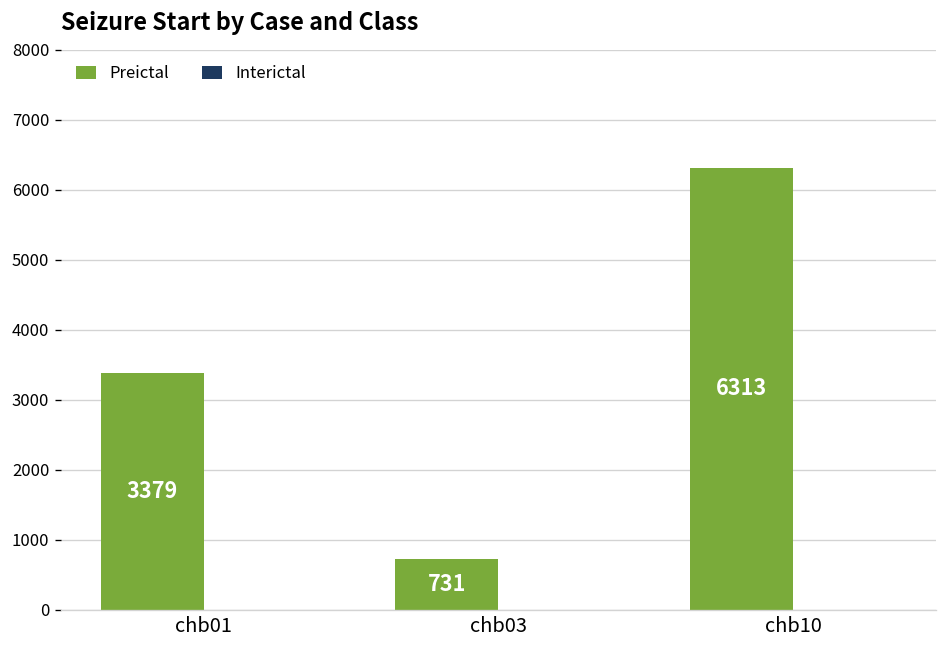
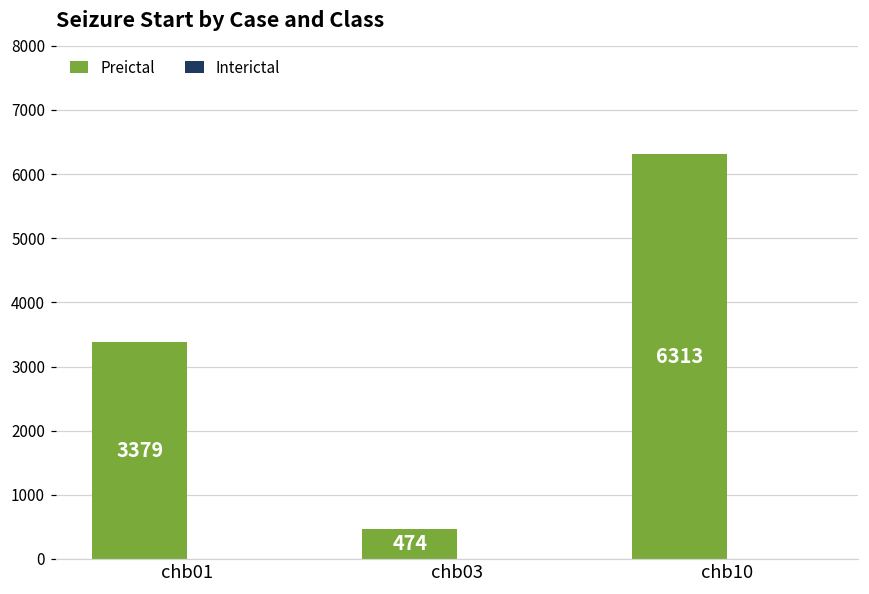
  {
    "Preictal": {
      "chb01": 3379,
-     "chb03": 731,
+     "chb03": 474,
      "chb10": 6313
    },
    "Interictal": {
      "chb01": 0,
      "chb03": 0,
      "chb10": 0
    }
  }
